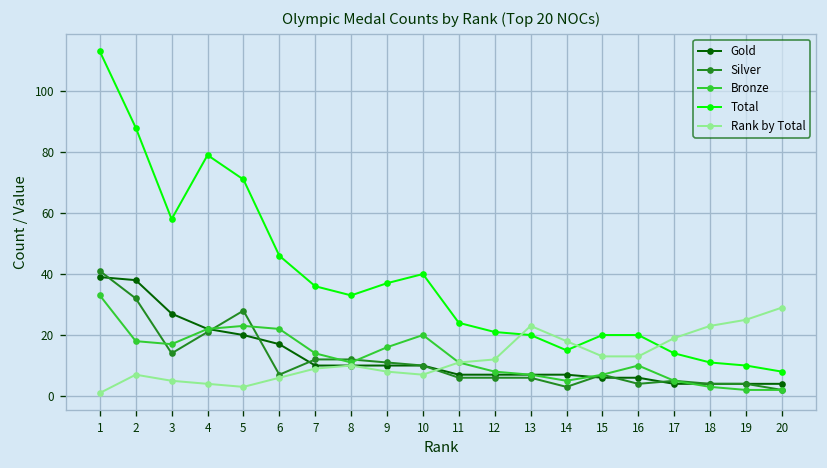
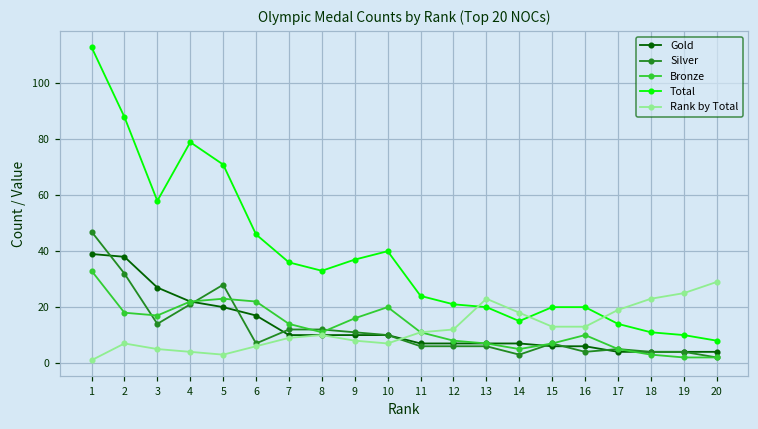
  {
    "Gold": {
      "1": 39,
      "2": 38,
      "3": 27,
      "5": 20,
      "6": 17,
      "7": 10,
      "11": 7,
      "14": 7,
      "15": 6,
      "16": 6,
      "17": 4,
      "20": 4
    },
    "Silver": {
-     "1": 41,
+     "1": 47,
      "2": 32,
      "3": 14,
      "4": 21,
      "5": 28,
      "6": 7,
      "7": 12,
      "8": 12,
      "11": 6,
      "12": 6,
      "13": 6,
      "14": 3,
      "16": 4
    },
    "Bronze": {
      "1": 33,
      "2": 18,
      "3": 17,
      "5": 23,
      "6": 22,
      "7": 14,
      "9": 16,
      "10": 20,
      "14": 5,
      "16": 10,
      "19": 2
    },
    "Total": {
      "1": 113,
      "2": 88,
      "3": 58,
      "4": 79,
      "5": 71,
      "6": 46,
      "7": 36,
      "8": 33,
      "9": 37,
      "10": 40,
      "11": 24,
      "12": 21,
      "13": 20,
      "14": 15,
      "15": 20,
      "16": 20,
      "17": 14,
      "18": 11,
      "19": 10,
      "20": 8
    },
    "Rank by Total": {
      "1": 1,
      "2": 7,
      "3": 5,
      "4": 4,
      "5": 3,
      "6": 6,
      "7": 9,
      "9": 8,
      "10": 7,
      "12": 12,
      "13": 23,
      "14": 18,
      "15": 13,
      "16": 13,
      "17": 19,
      "18": 23,
      "19": 25,
      "20": 29
    }
  }
